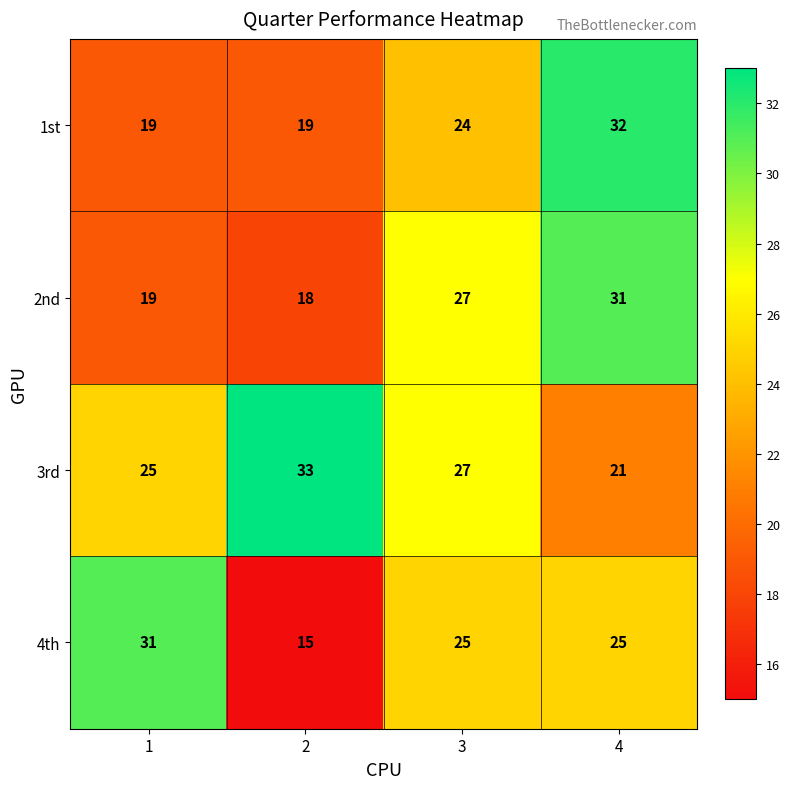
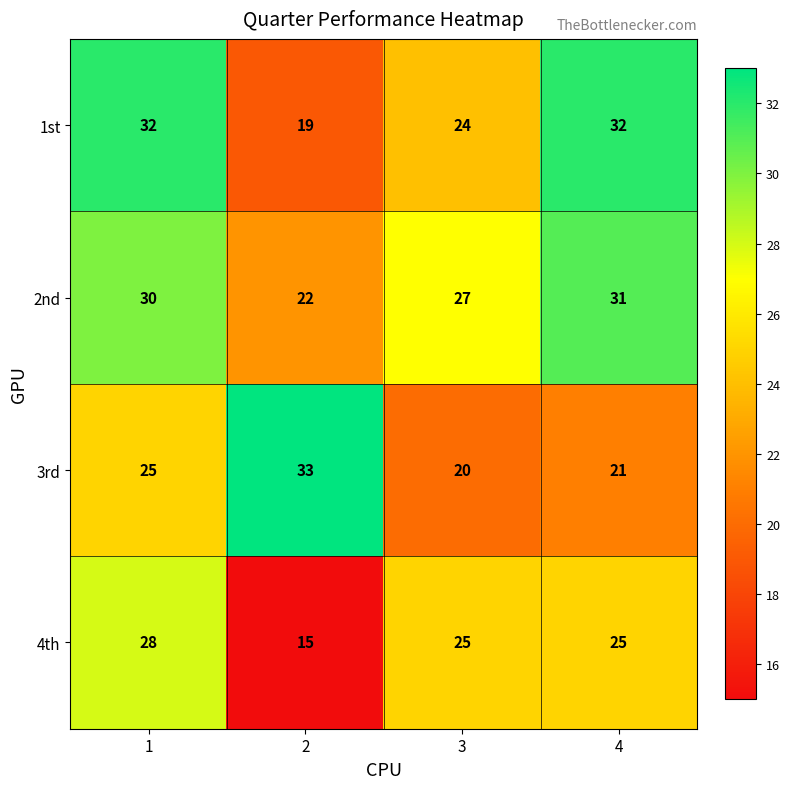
  {
    "1st": {
-     "1": 19,
+     "1": 32,
      "2": 19,
      "3": 24,
      "4": 32
    },
    "2nd": {
-     "1": 19,
-     "2": 18,
+     "1": 30,
+     "2": 22,
      "3": 27,
      "4": 31
    },
    "3rd": {
      "1": 25,
      "2": 33,
-     "3": 27,
+     "3": 20,
      "4": 21
    },
    "4th": {
-     "1": 31,
+     "1": 28,
      "2": 15,
      "3": 25,
      "4": 25
    }
  }
